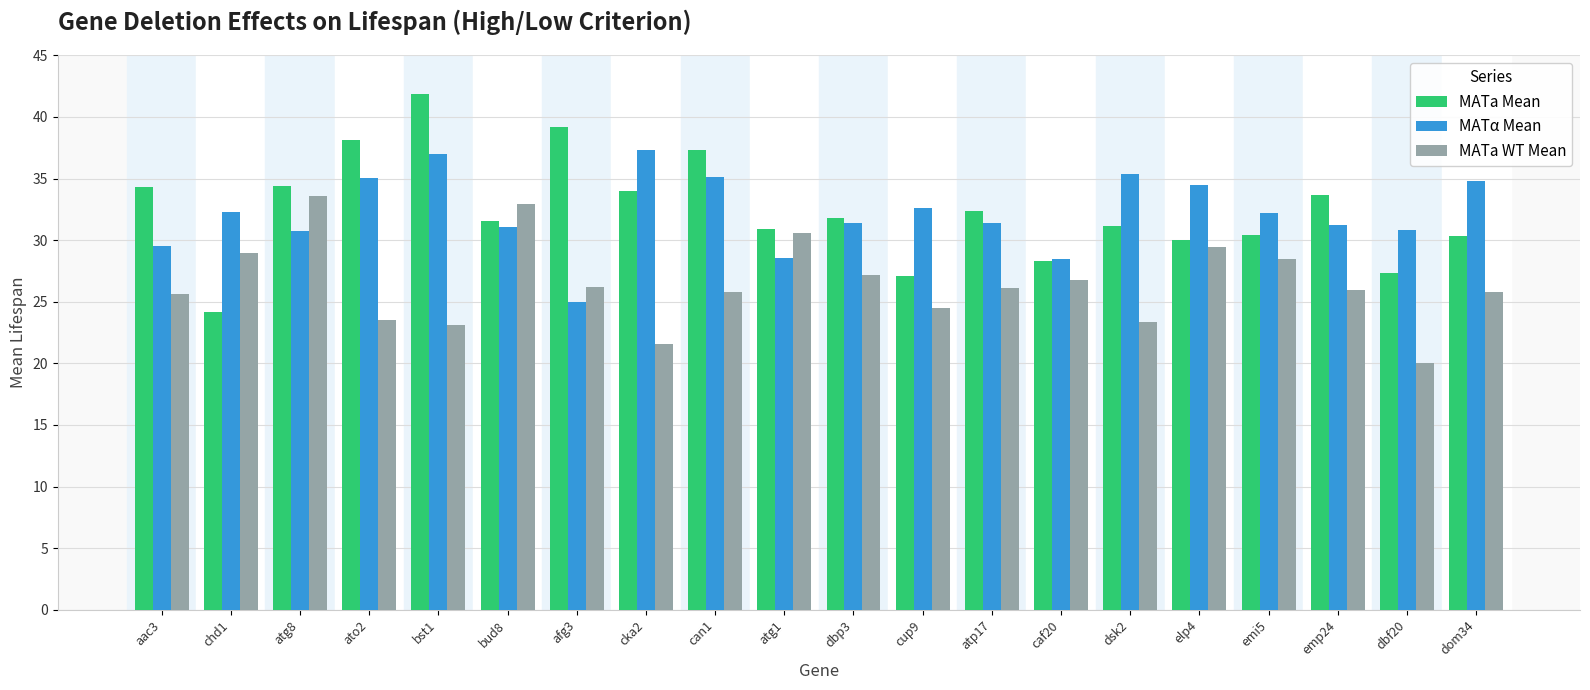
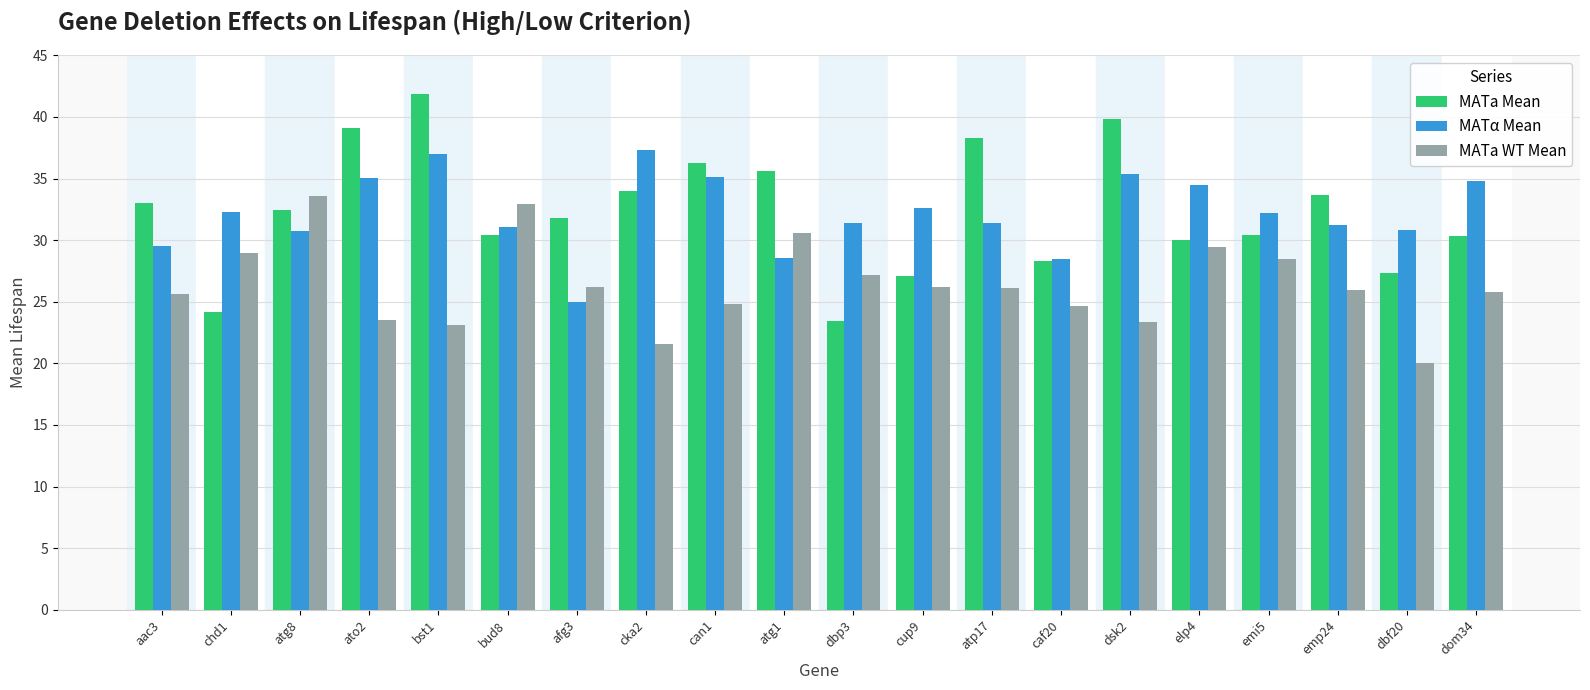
  {
    "MATa Mean": {
-     "aac3": 34.3,
+     "aac3": 33.0,
      "chd1": 24.2,
-     "atg8": 34.4,
-     "ato2": 38.2,
+     "atg8": 32.4,
+     "ato2": 39.1,
      "bst1": 41.9,
-     "bud8": 31.5,
-     "afg3": 39.1,
+     "bud8": 30.5,
+     "afg3": 31.8,
      "cka2": 34.0,
-     "can1": 37.3,
-     "atg1": 30.9,
-     "dbp3": 31.8,
+     "can1": 36.3,
+     "atg1": 35.6,
+     "dbp3": 23.4,
      "cup9": 27.1,
-     "atp17": 32.4,
+     "atp17": 38.3,
      "caf20": 28.3,
-     "dsk2": 31.1,
+     "dsk2": 39.8,
      "elp4": 30.0,
      "emi5": 30.4,
      "emp24": 33.7,
      "dbf20": 27.3,
      "dom34": 30.4
    },
    "MATα Mean": {
      "aac3": 29.5,
      "chd1": 32.3,
      "atg8": 30.7,
      "ato2": 35.1,
      "bst1": 37.0,
      "bud8": 31.0,
      "afg3": 25.0,
      "cka2": 37.3,
      "can1": 35.1,
      "atg1": 28.6,
      "dbp3": 31.4,
      "cup9": 32.6,
      "atp17": 31.4,
      "caf20": 28.4,
      "dsk2": 35.3,
      "elp4": 34.5,
      "emi5": 32.2,
      "emp24": 31.2,
      "dbf20": 30.9,
      "dom34": 34.8
    },
    "MATa WT Mean": {
      "aac3": 25.7,
      "chd1": 28.9,
      "atg8": 33.6,
      "ato2": 23.6,
      "bst1": 23.2,
      "bud8": 33.0,
      "afg3": 26.2,
      "cka2": 21.6,
-     "can1": 25.8,
+     "can1": 24.9,
      "atg1": 30.6,
      "dbp3": 27.1,
-     "cup9": 24.5,
+     "cup9": 26.2,
      "atp17": 26.1,
-     "caf20": 26.8,
+     "caf20": 24.7,
      "dsk2": 23.4,
      "elp4": 29.4,
      "emi5": 28.5,
      "emp24": 25.9,
      "dbf20": 20.0,
      "dom34": 25.8
    }
  }
